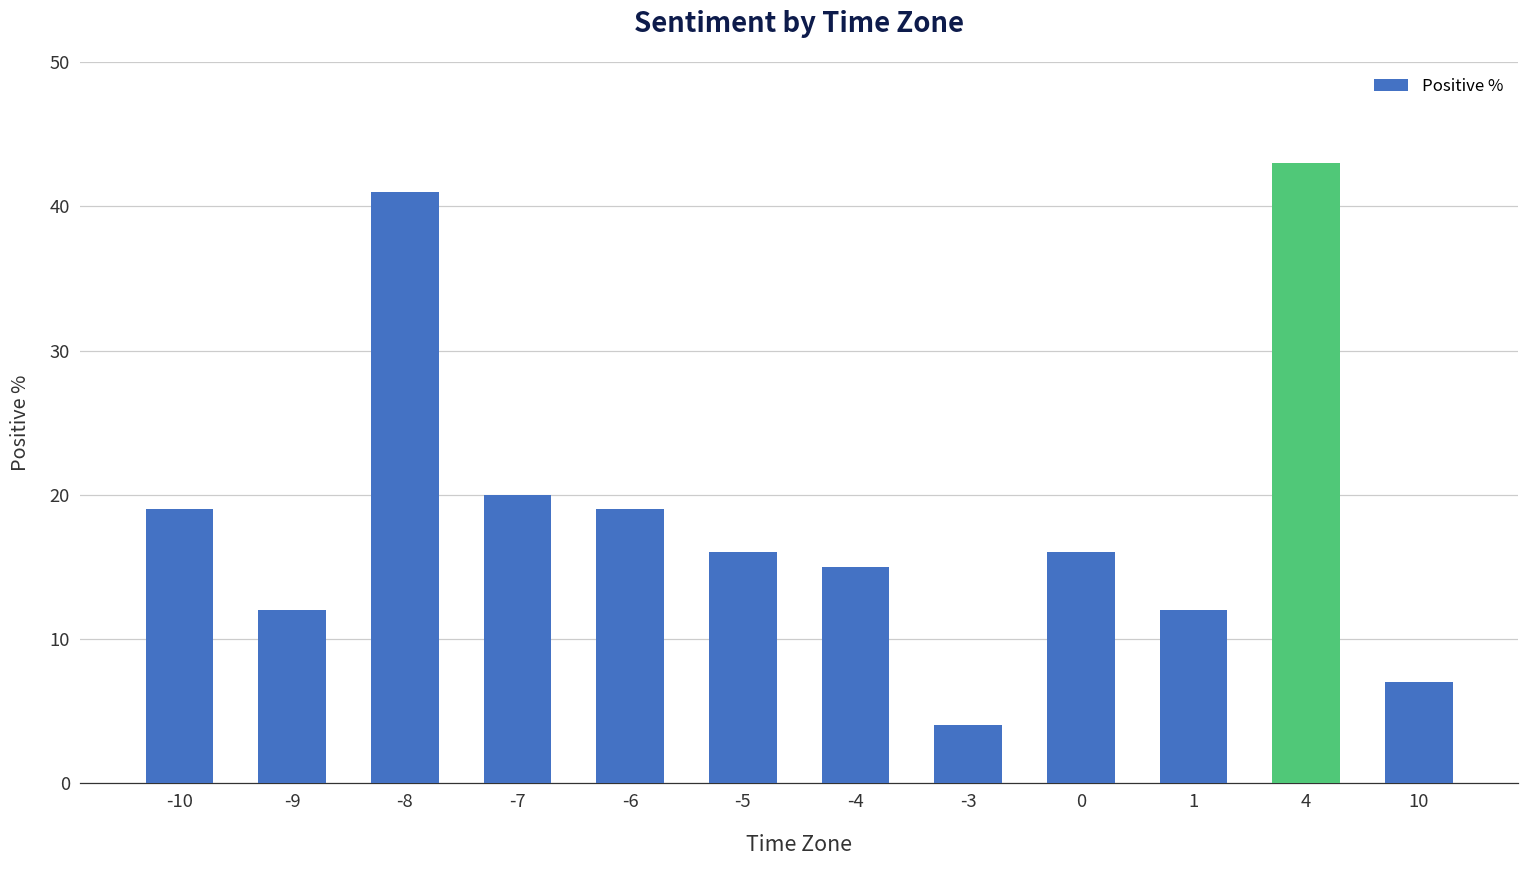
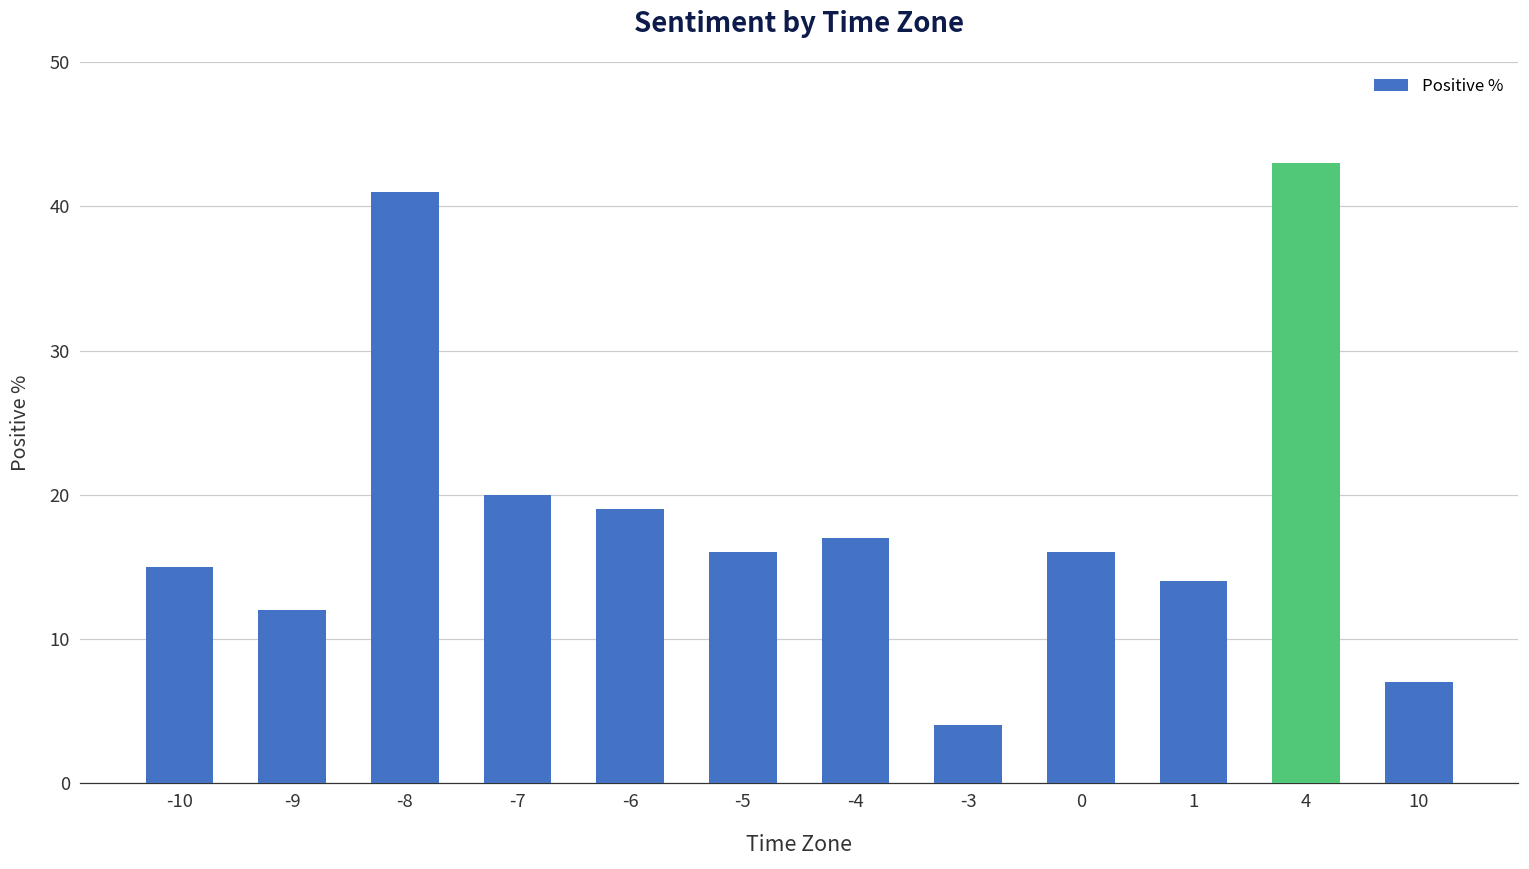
  {
-   "-10": 19,
+   "-10": 15,
    "-9": 12,
    "-8": 41,
    "-7": 20,
    "-6": 19,
    "-5": 16,
-   "-4": 15,
+   "-4": 17,
    "-3": 4,
    "0": 16,
-   "1": 12,
+   "1": 14,
    "4": 43,
    "10": 7
  }
